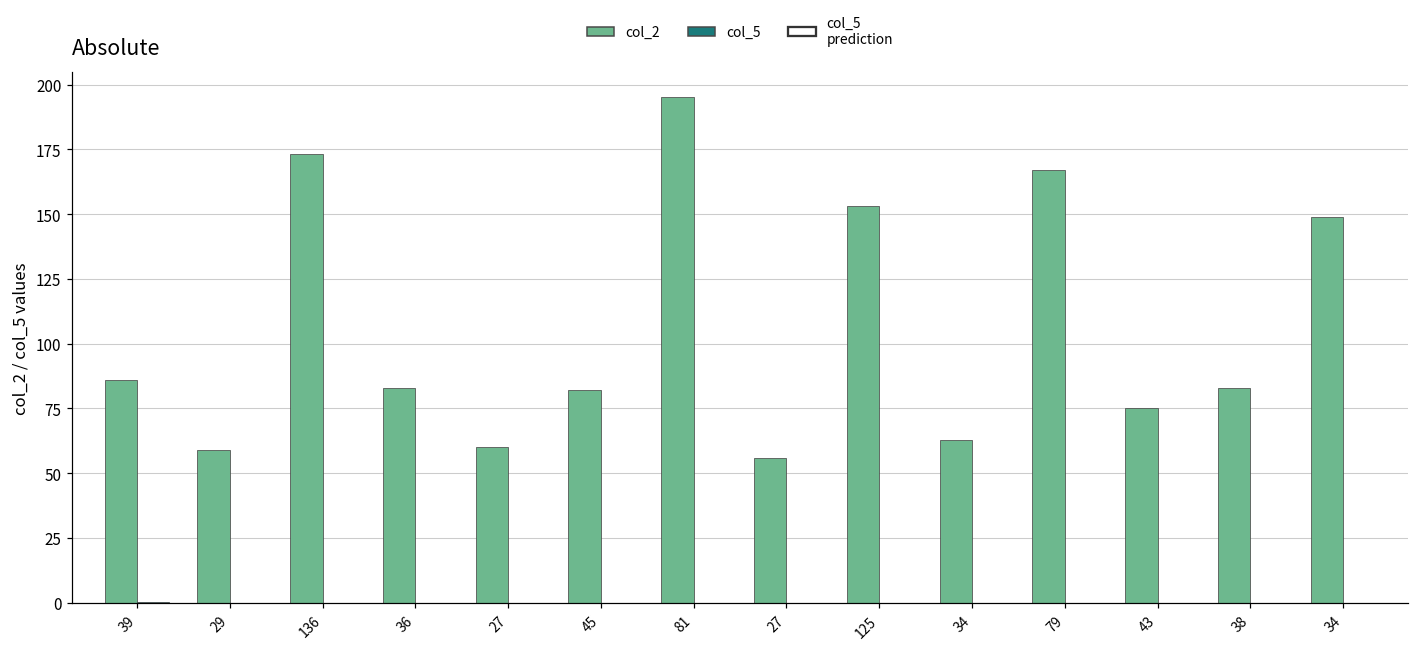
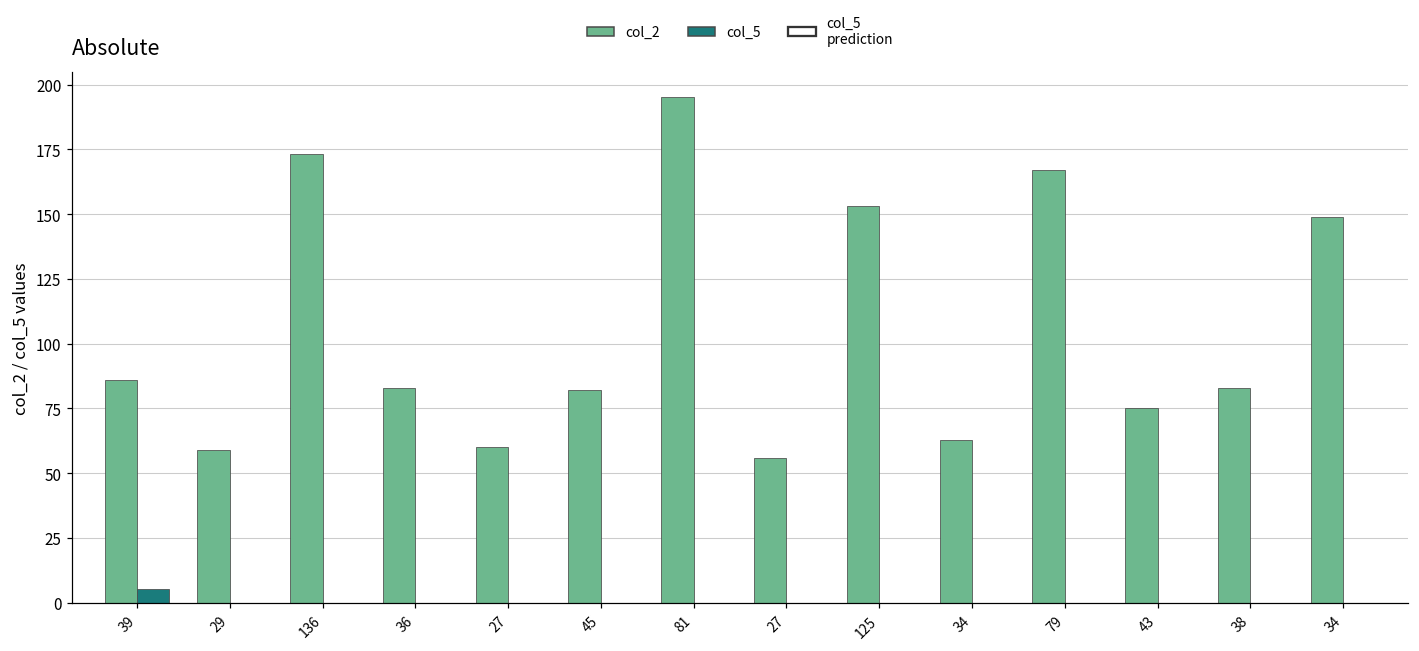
  {
    "col_2": {
      "39": 86,
      "29": 59,
      "136": 173,
      "36": 83,
      "45": 82,
      "81": 195,
      "125": 153,
      "79": 167,
      "43": 75,
      "38": 83
    },
    "col_5": {
-     "39": 0,
+     "39": 6,
      "29": 0,
      "136": 0,
      "36": 0,
      "45": 0,
      "81": 0,
      "125": 0,
      "79": 0,
      "43": 0,
      "38": 0
    }
  }
